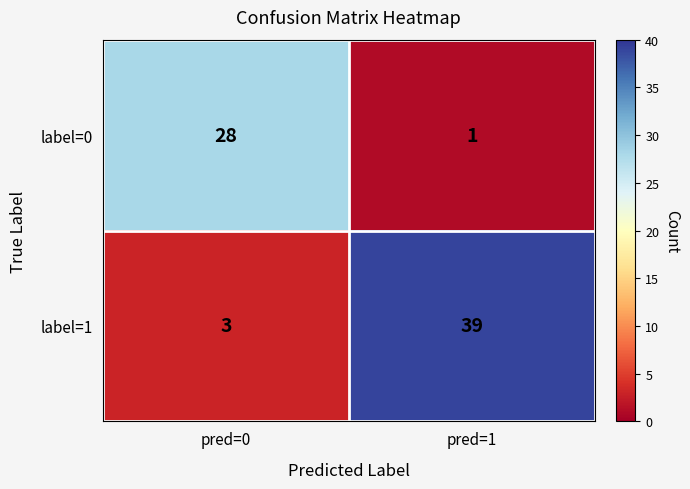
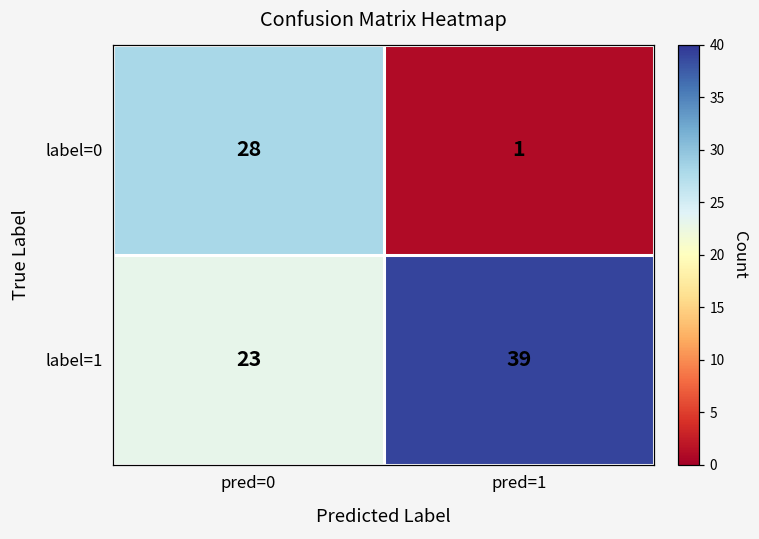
  {
    "label=0": {
      "pred=0": 28,
      "pred=1": 1
    },
    "label=1": {
-     "pred=0": 3,
+     "pred=0": 23,
      "pred=1": 39
    }
  }
